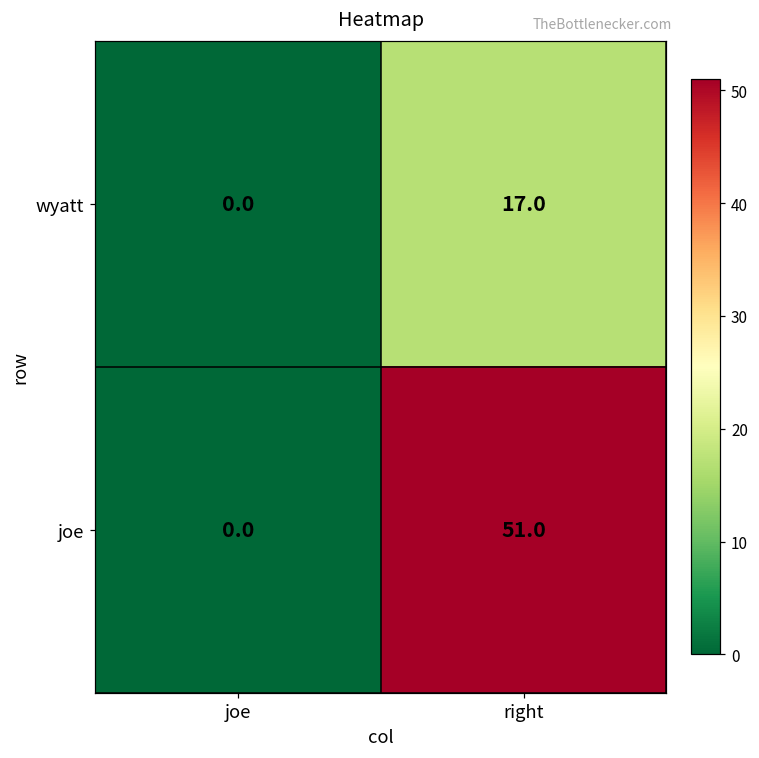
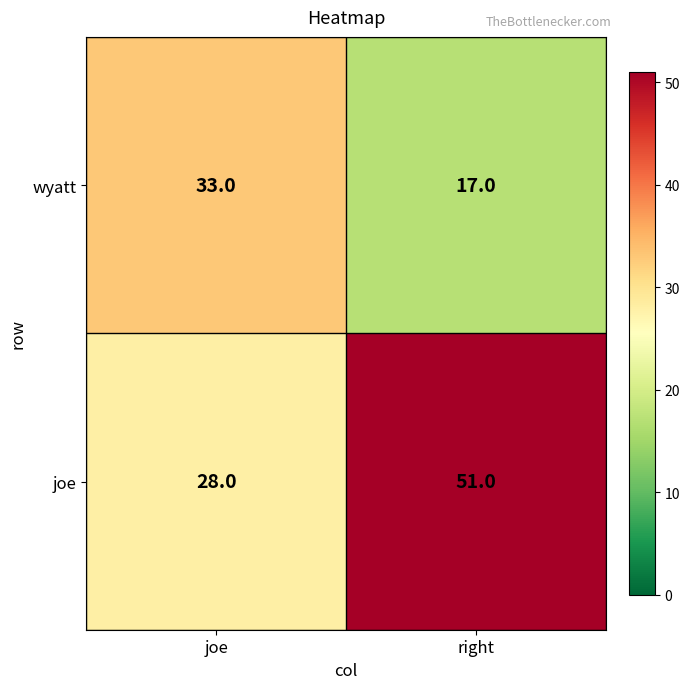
  {
    "wyatt": {
-     "joe": 0.0,
+     "joe": 33.0,
      "right": 17.0
    },
    "joe": {
-     "joe": 0.0,
+     "joe": 28.0,
      "right": 51.0
    }
  }
